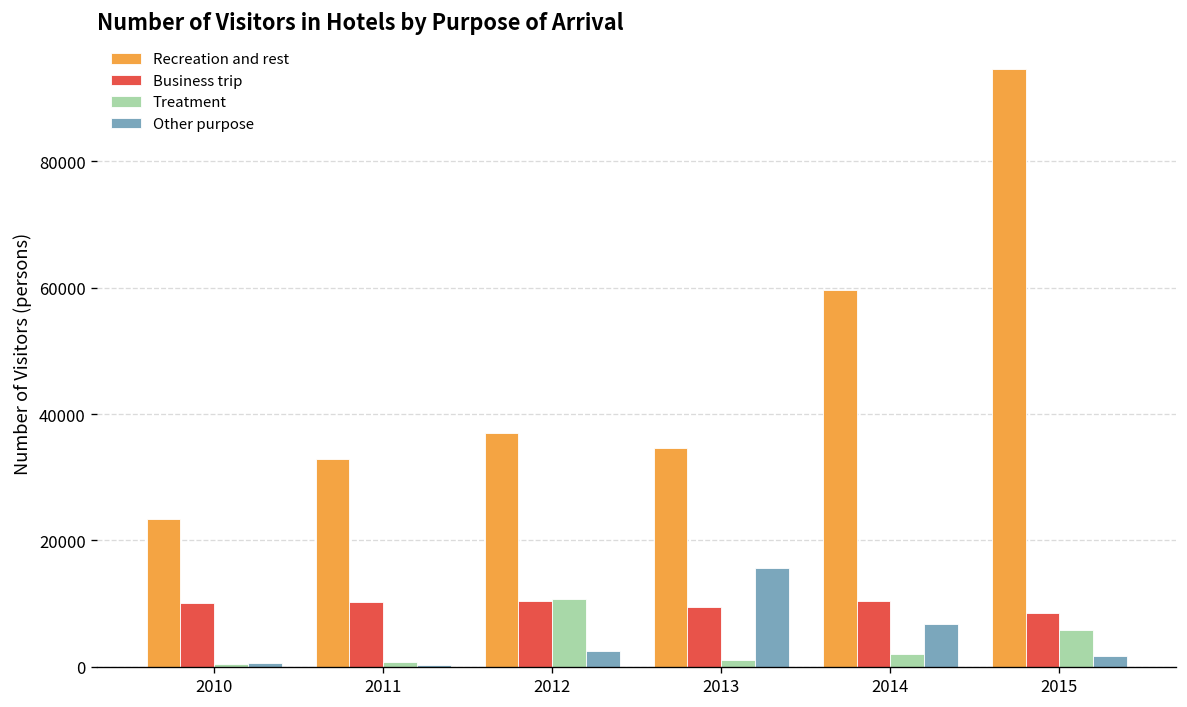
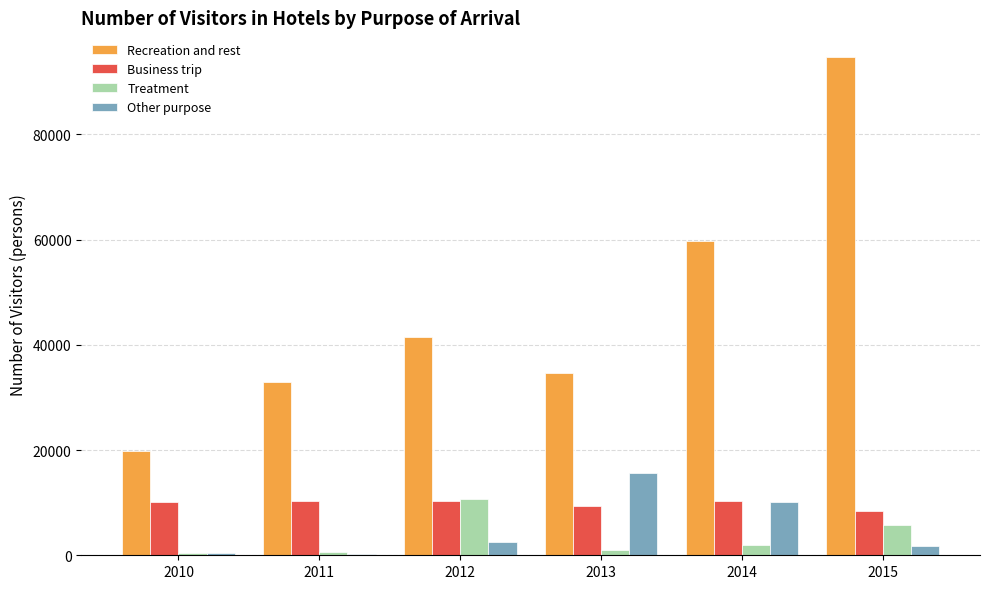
  {
    "Recreation and rest": {
-     "2010": 23000,
+     "2010": 20000,
      "2011": 33000,
-     "2012": 37000,
+     "2012": 42000,
      "2013": 35000,
      "2014": 60000,
      "2015": 95000
    },
    "Business trip": {
      "2010": 10000,
      "2011": 10000,
      "2012": 10000,
      "2013": 9000,
      "2014": 10000,
      "2015": 8000
    },
    "Treatment": {
      "2011": 1000,
      "2012": 11000,
      "2013": 1000,
      "2014": 2000,
      "2015": 6000
    },
    "Other purpose": {
      "2010": 0,
      "2012": 3000,
      "2013": 16000,
-     "2014": 7000,
+     "2014": 10000,
      "2015": 2000
    }
  }
